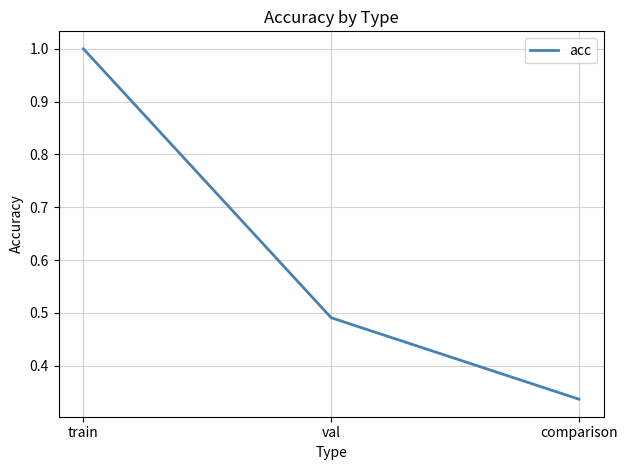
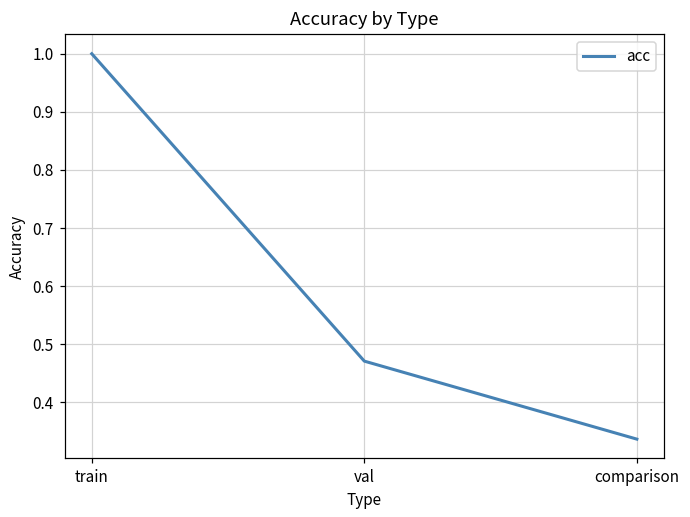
  {
    "train": 1.00,
-   "val": 0.49,
+   "val": 0.47,
    "comparison": 0.34
  }
